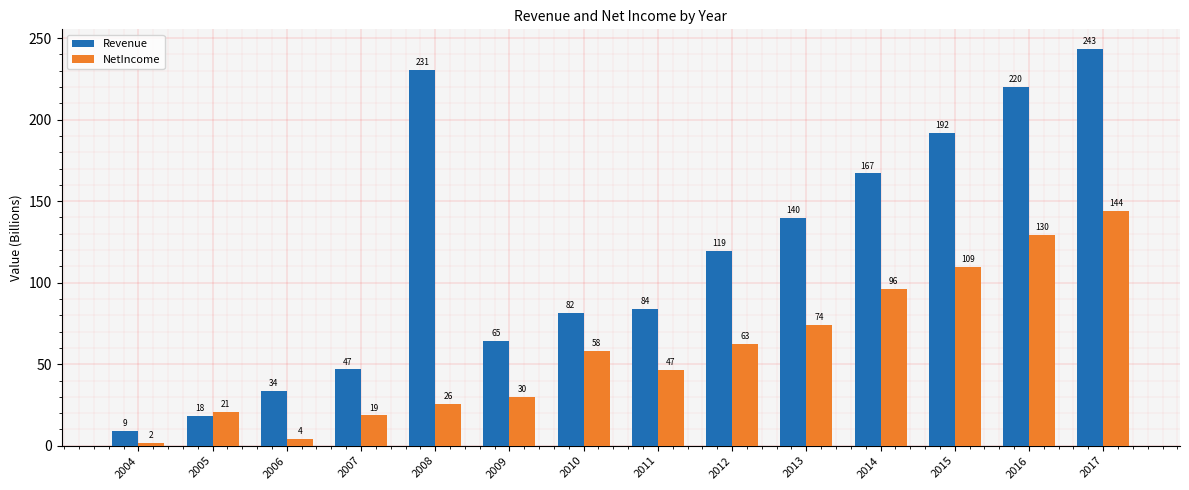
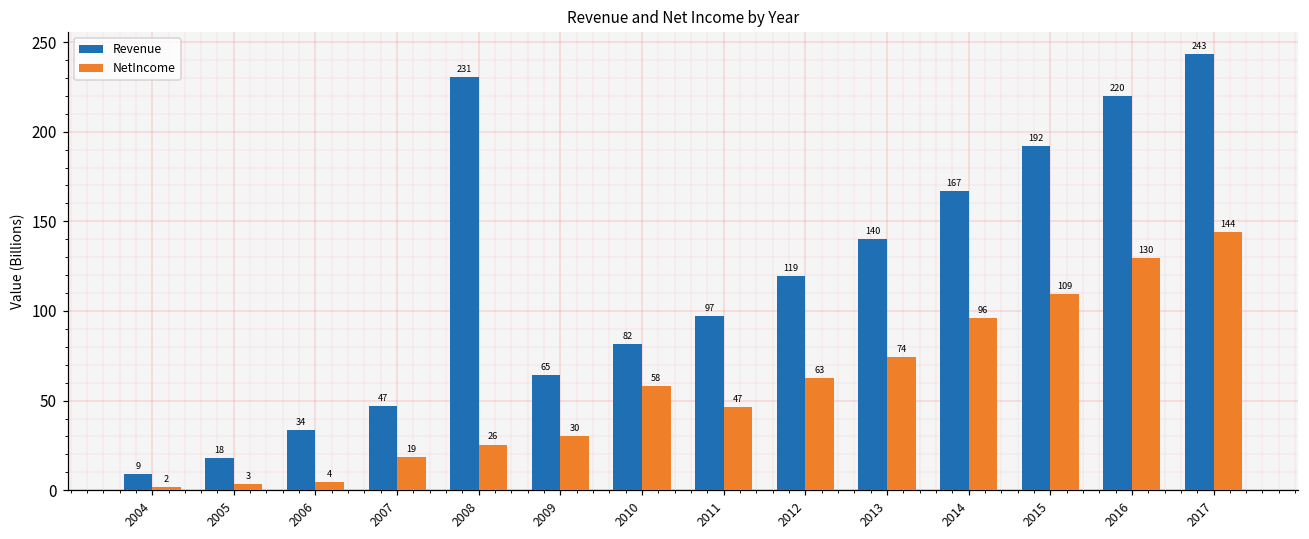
  {
    "Revenue": {
      "2004": 9,
      "2005": 18,
      "2006": 34,
      "2007": 47,
      "2008": 231,
      "2009": 65,
      "2010": 82,
-     "2011": 84,
+     "2011": 97,
      "2012": 119,
      "2013": 140,
      "2014": 167,
      "2015": 192,
      "2016": 220,
      "2017": 243
    },
    "NetIncome": {
      "2004": 2,
-     "2005": 21,
+     "2005": 3,
      "2006": 4,
      "2007": 19,
      "2008": 26,
      "2009": 30,
      "2010": 58,
      "2011": 47,
      "2012": 63,
      "2013": 74,
      "2014": 96,
      "2015": 109,
      "2016": 130,
      "2017": 144
    }
  }
